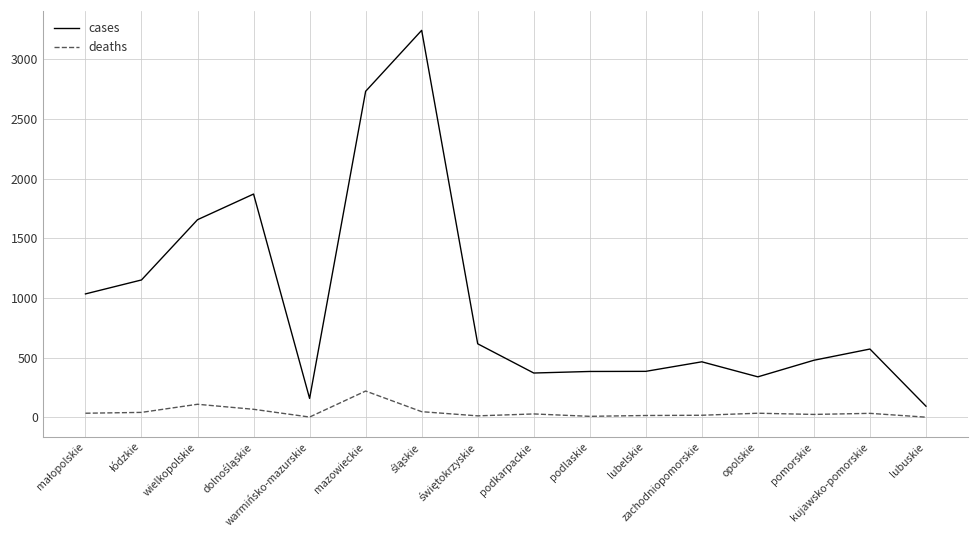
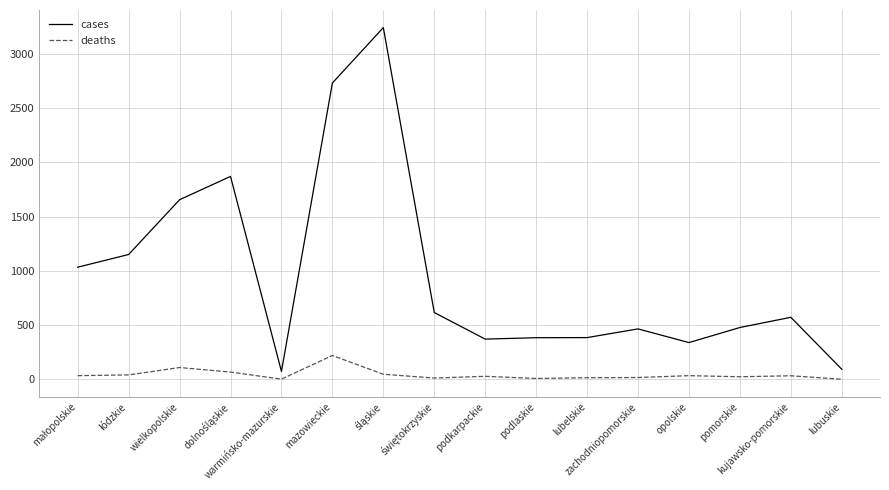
  {
    "cases": {
      "małopolskie": 1030,
      "łódzkie": 1150,
      "wielkopolskie": 1660,
      "dolnośląskie": 1870,
-     "warmińsko-mazurskie": 160,
+     "warmińsko-mazurskie": 70,
      "mazowieckie": 2730,
      "śląskie": 3240,
      "świętokrzyskie": 620,
      "podkarpackie": 370,
      "podlaskie": 380,
      "lubelskie": 380,
      "zachodniopomorskie": 460,
      "opolskie": 340,
      "pomorskie": 480,
      "kujawsko-pomorskie": 570,
      "lubuskie": 90
    },
    "deaths": {
      "małopolskie": 30,
      "łódzkie": 40,
      "wielkopolskie": 110,
      "dolnośląskie": 70,
      "warmińsko-mazurskie": 0,
      "mazowieckie": 220,
      "śląskie": 50,
      "świętokrzyskie": 10,
      "podkarpackie": 30,
      "podlaskie": 10,
      "lubelskie": 10,
      "zachodniopomorskie": 20,
      "opolskie": 30,
      "pomorskie": 20,
      "kujawsko-pomorskie": 30,
      "lubuskie": 0
    }
  }
